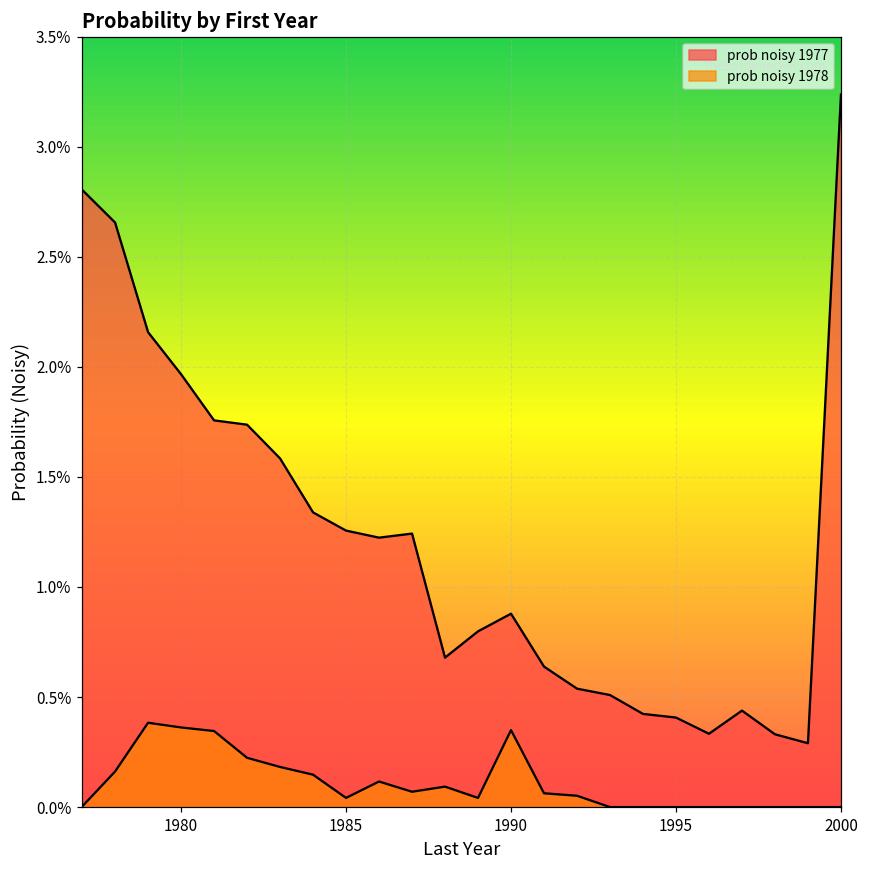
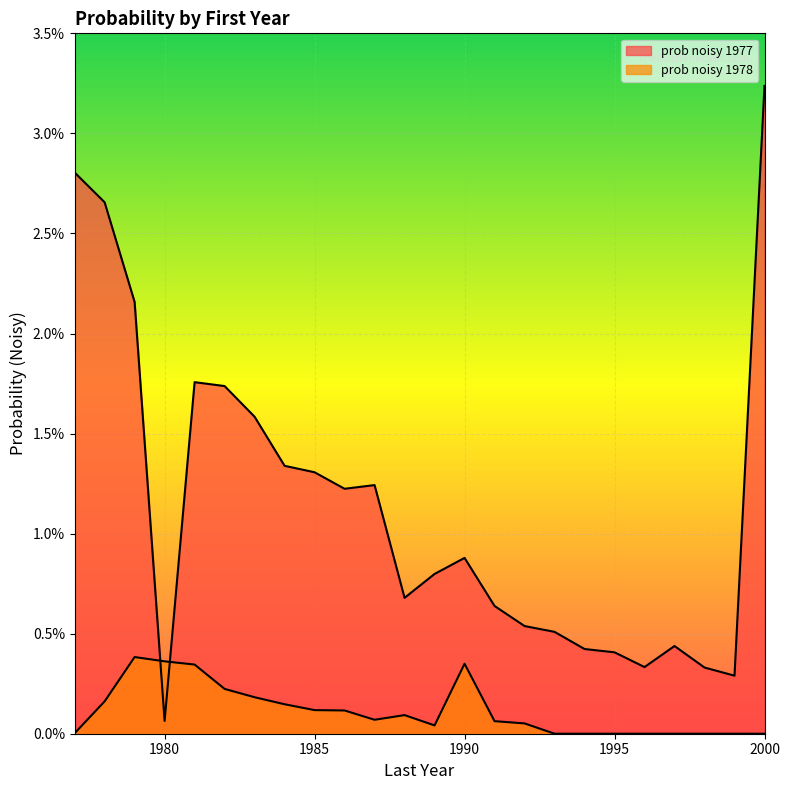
  {
    "prob noisy 1977": {
-     "1980": "1.97%",
-     "1985": "1.26%",
+     "1980": "0.06%",
+     "1985": "1.31%",
      "1990": "0.88%",
      "1995": "0.41%",
      "2000": "3.24%"
    },
    "prob noisy 1978": {
      "1980": "0.36%",
-     "1985": "0.04%",
+     "1985": "0.12%",
      "1990": "0.35%",
      "1995": "0.00%",
      "2000": "0.00%"
    }
  }
